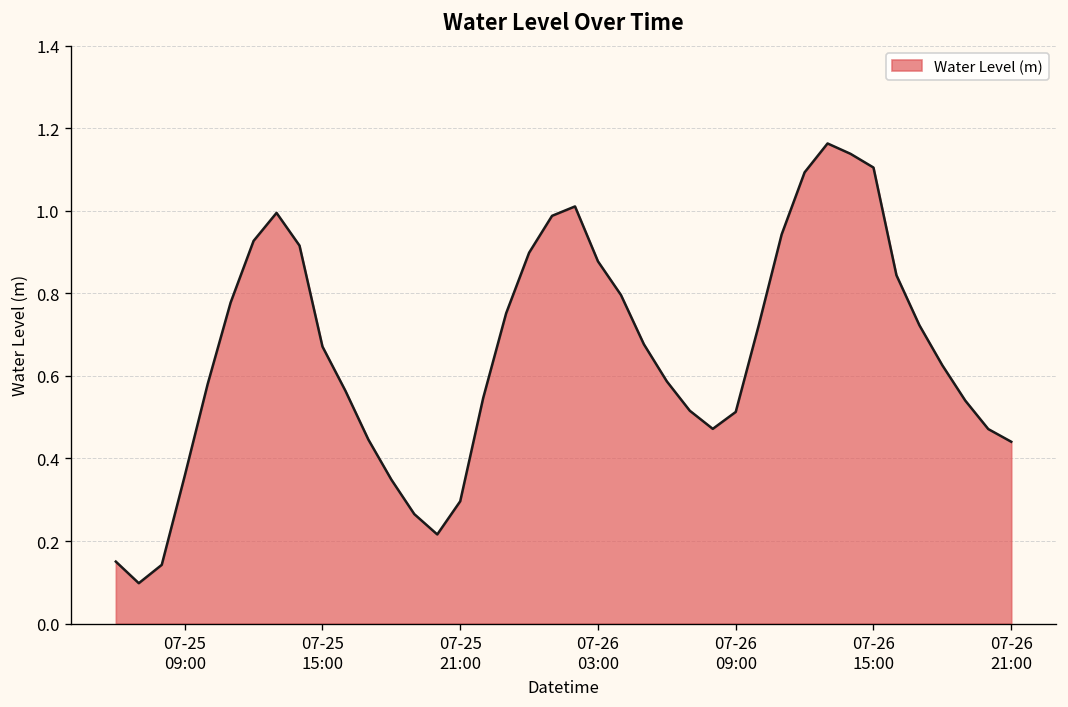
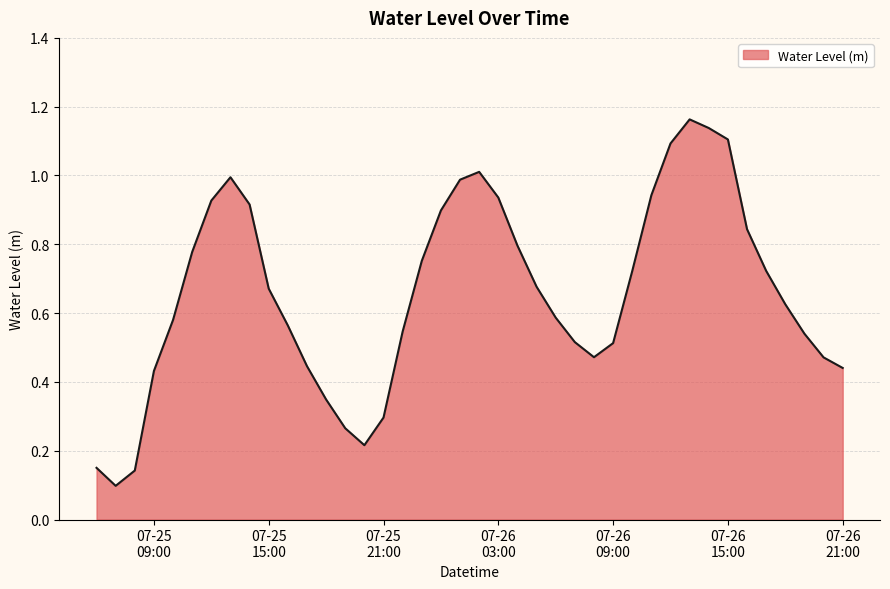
  {
-   "07-25 09:00": 0.36,
+   "07-25 09:00": 0.43,
    "07-25 15:00": 0.67,
    "07-25 21:00": 0.30,
-   "07-26 03:00": 0.88,
+   "07-26 03:00": 0.94,
    "07-26 09:00": 0.51,
    "07-26 15:00": 1.10,
    "07-26 21:00": 0.44
  }
